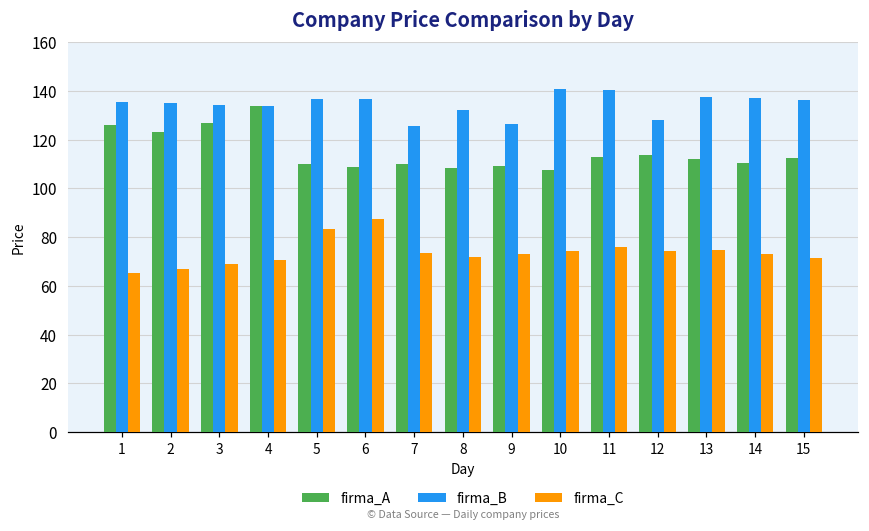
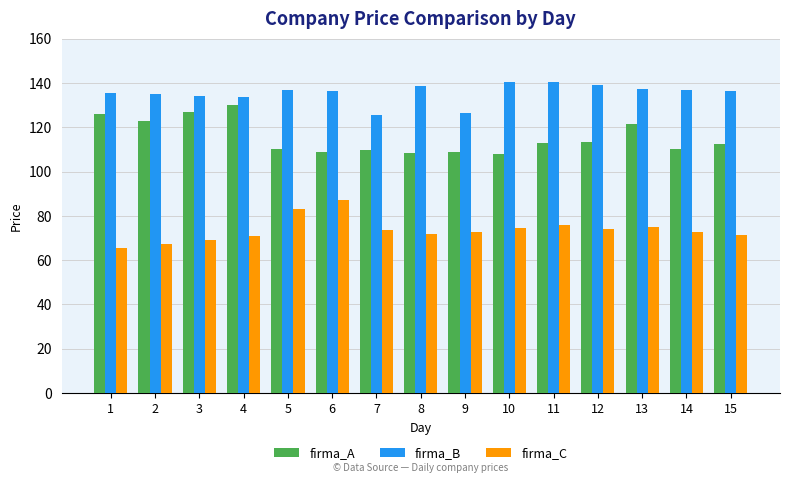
  {
    "firma_A": {
      "1": 126,
      "2": 123,
      "3": 127,
-     "4": 134,
+     "4": 130,
      "5": 110,
      "6": 109,
      "7": 110,
      "8": 108,
      "9": 109,
      "10": 108,
      "11": 113,
      "12": 114,
-     "13": 112,
+     "13": 122,
      "14": 110,
      "15": 112
    },
    "firma_B": {
      "1": 135,
      "2": 135,
      "3": 134,
      "4": 134,
      "5": 137,
      "6": 136,
      "7": 126,
-     "8": 132,
+     "8": 138,
      "9": 126,
      "10": 141,
      "11": 140,
-     "12": 128,
+     "12": 139,
      "13": 137,
      "14": 137,
      "15": 136
    },
    "firma_C": {
      "1": 65,
      "2": 67,
      "3": 69,
      "4": 71,
      "5": 83,
      "6": 87,
      "7": 74,
      "8": 72,
      "9": 73,
      "10": 74,
      "11": 76,
      "12": 74,
      "13": 75,
      "14": 73,
      "15": 71
    }
  }
